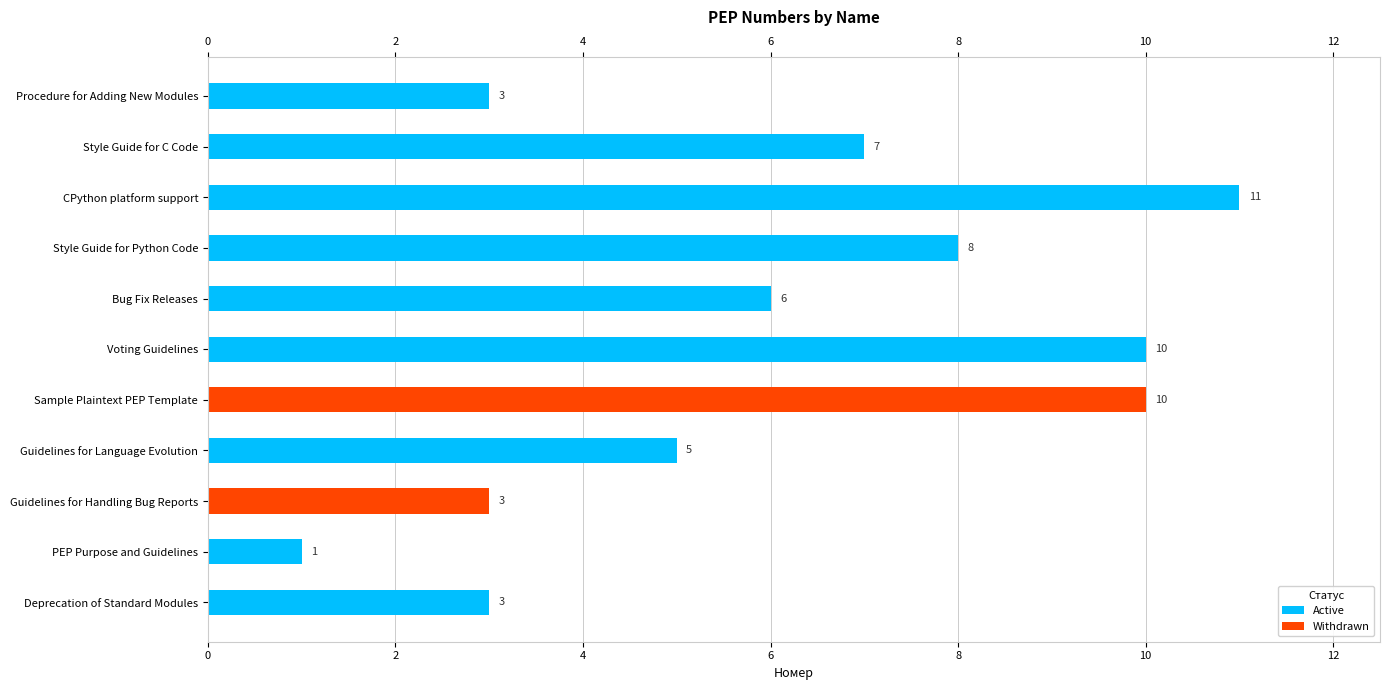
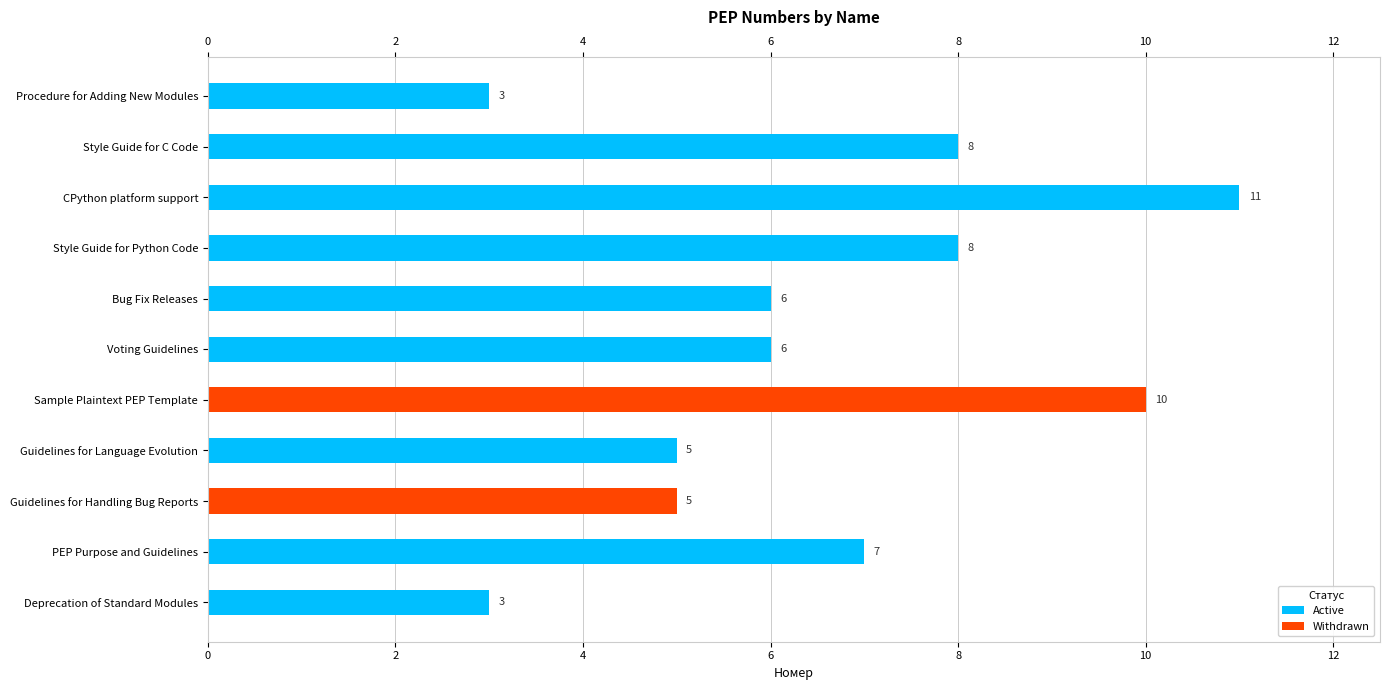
  {
    "Procedure for Adding New Modules": 3,
-   "Style Guide for C Code": 7,
+   "Style Guide for C Code": 8,
    "CPython platform support": 11,
    "Style Guide for Python Code": 8,
    "Bug Fix Releases": 6,
-   "Voting Guidelines": 10,
+   "Voting Guidelines": 6,
    "Sample Plaintext PEP Template": 10,
    "Guidelines for Language Evolution": 5,
-   "Guidelines for Handling Bug Reports": 3,
-   "PEP Purpose and Guidelines": 1,
+   "Guidelines for Handling Bug Reports": 5,
+   "PEP Purpose and Guidelines": 7,
    "Deprecation of Standard Modules": 3
  }
